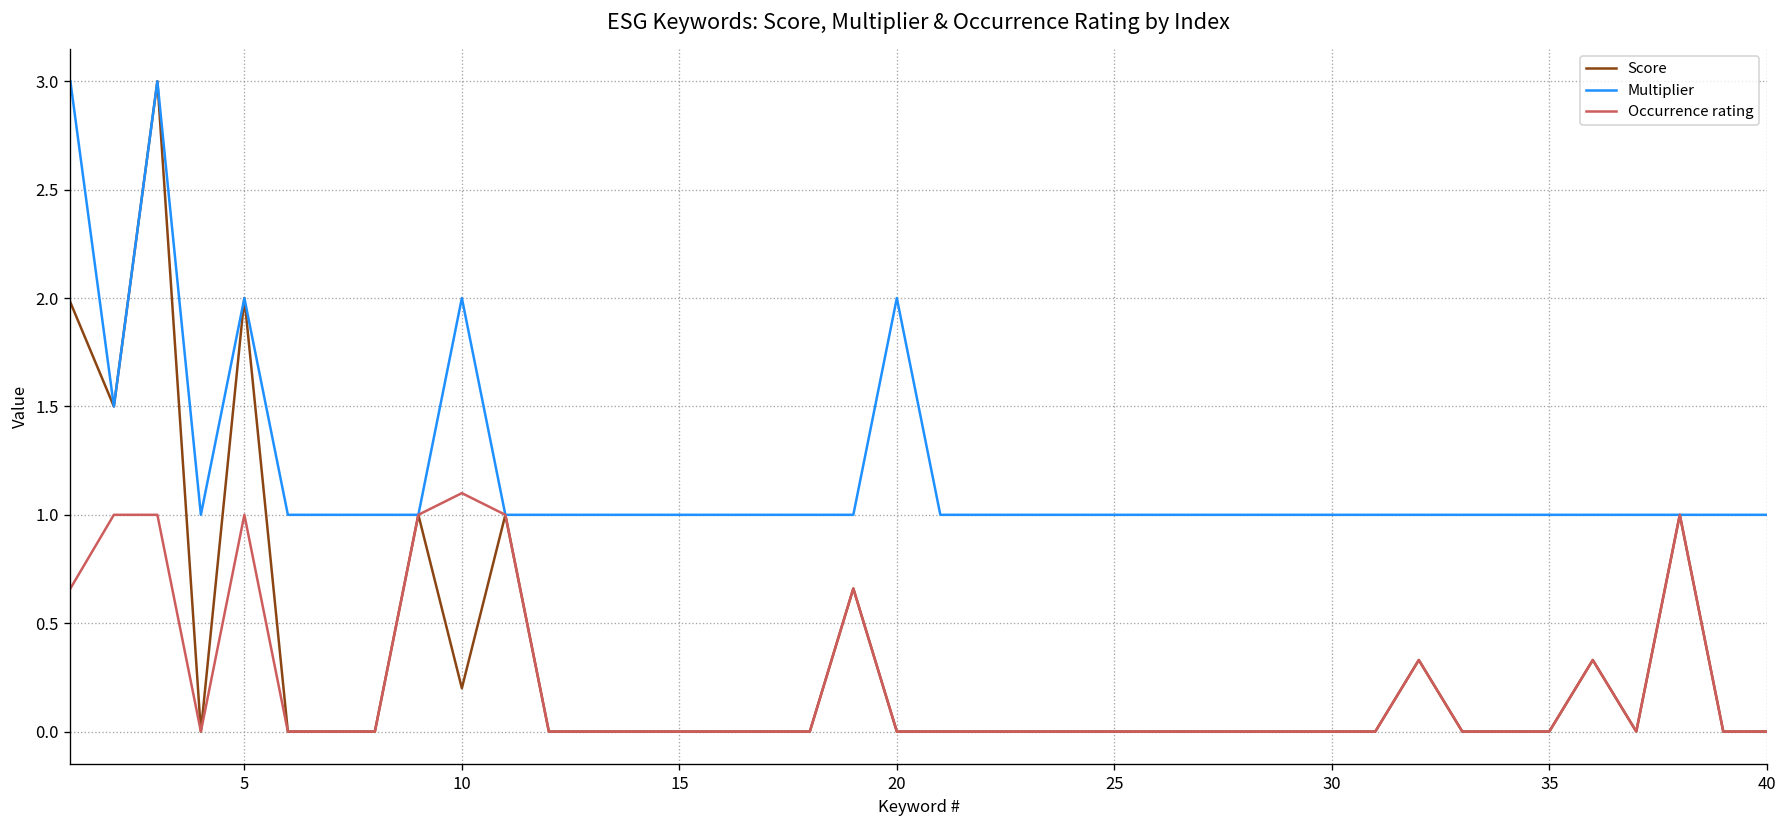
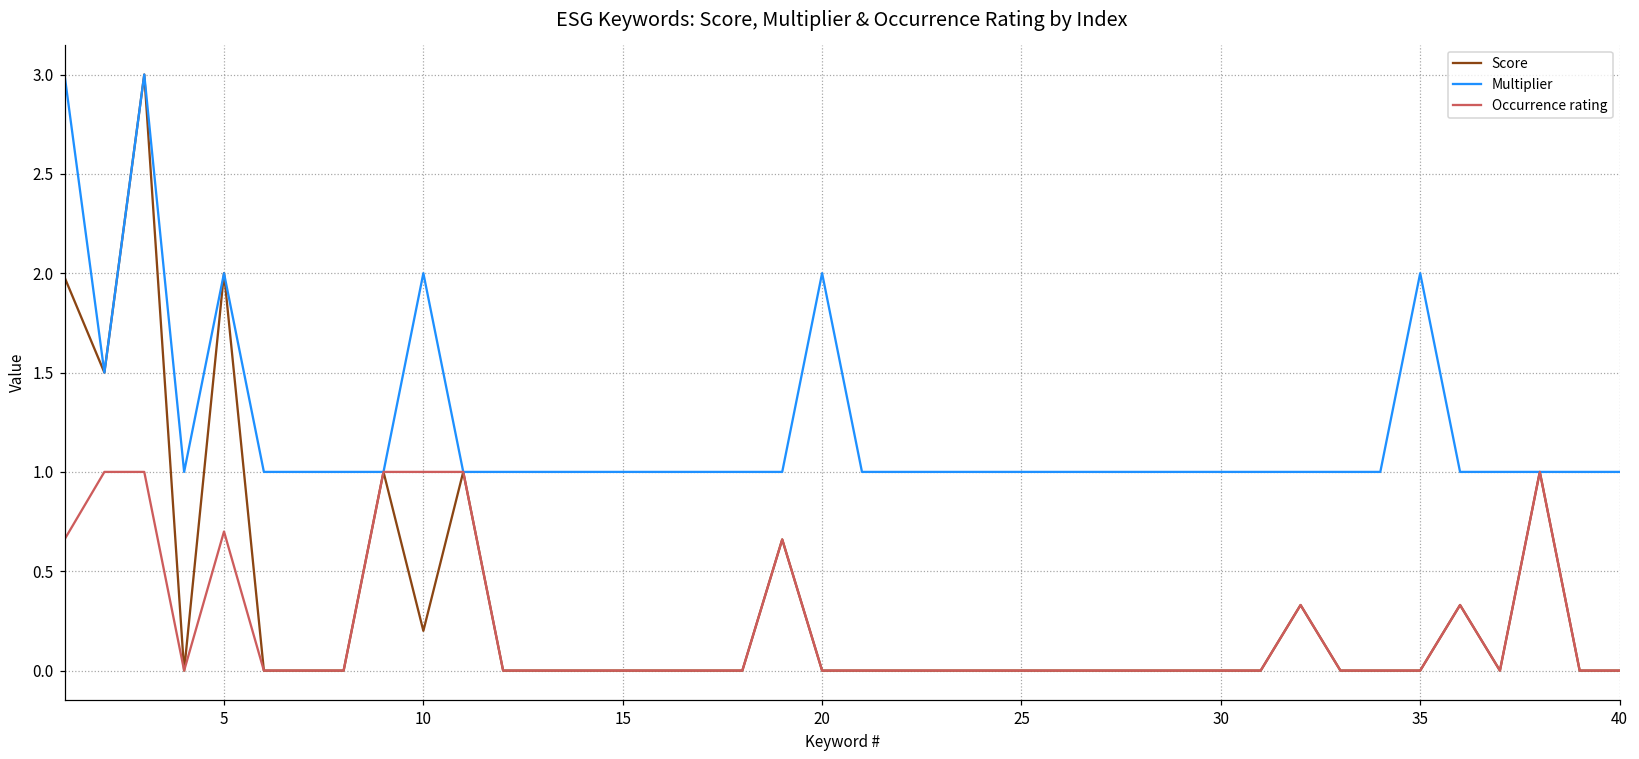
  {
    "Score": {
      "10": 0.2
    },
    "Multiplier": {
      "10": 2,
      "15": 1,
      "20": 2,
      "25": 1,
      "30": 1,
-     "35": 1,
+     "35": 2,
      "40": 1
    },
    "Occurrence rating": {
-     "5": 1.0,
-     "10": 1.1
+     "5": 0.7,
+     "10": 1.0
    }
  }
